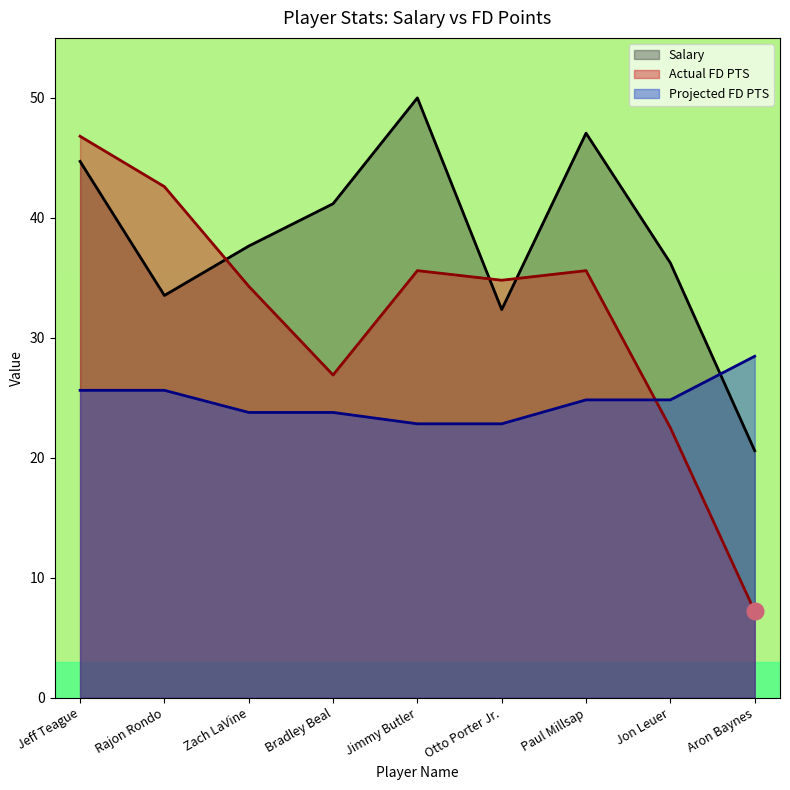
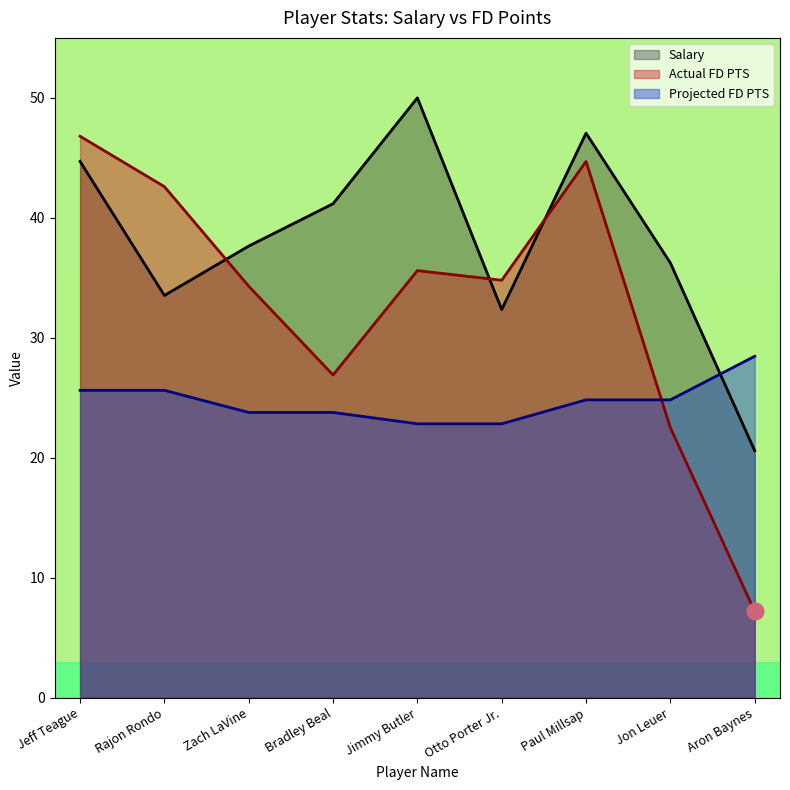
  {
    "Salary": {
      "Jeff Teague": 44.7,
      "Rajon Rondo": 33.5,
      "Zach LaVine": 37.6,
      "Bradley Beal": 41.2,
      "Jimmy Butler": 50.0,
      "Otto Porter Jr.": 32.4,
      "Paul Millsap": 47.1,
      "Jon Leuer": 36.2,
      "Aron Baynes": 20.6
    },
    "Actual FD PTS": {
      "Jeff Teague": 46.8,
      "Rajon Rondo": 42.6,
      "Zach LaVine": 34.3,
      "Bradley Beal": 26.9,
      "Jimmy Butler": 35.6,
      "Otto Porter Jr.": 34.8,
-     "Paul Millsap": 35.6,
+     "Paul Millsap": 44.7,
      "Jon Leuer": 22.5
    },
    "Projected FD PTS": {
      "Jeff Teague": 25.6,
      "Rajon Rondo": 25.6,
      "Zach LaVine": 23.8,
      "Bradley Beal": 23.8,
      "Jimmy Butler": 22.8,
      "Otto Porter Jr.": 22.8,
      "Paul Millsap": 24.8,
      "Jon Leuer": 24.8,
      "Aron Baynes": 28.5
    }
  }
